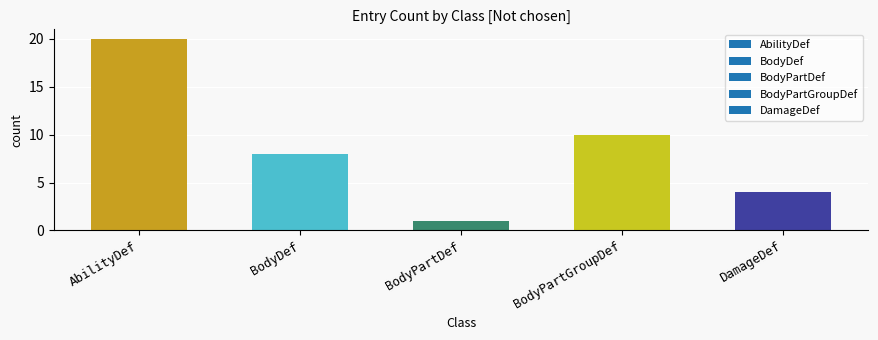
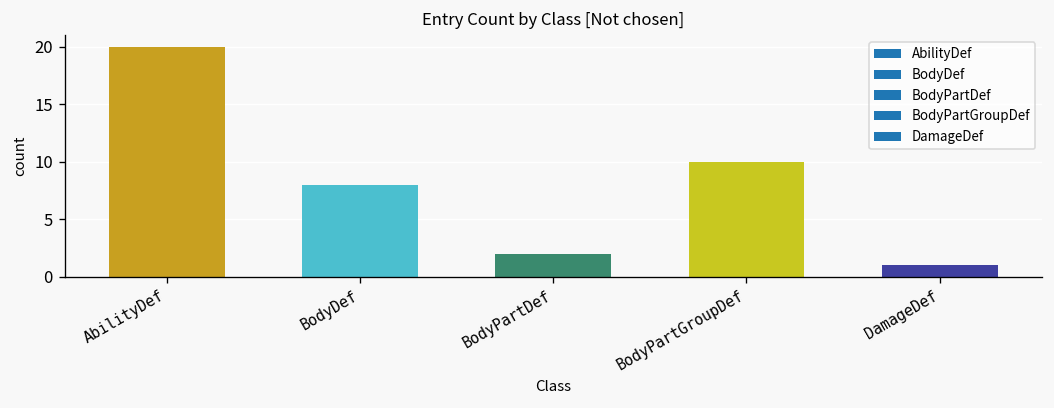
  {
    "AbilityDef": 20,
    "BodyDef": 8,
-   "BodyPartDef": 1,
+   "BodyPartDef": 2,
    "BodyPartGroupDef": 10,
-   "DamageDef": 4
+   "DamageDef": 1
  }
